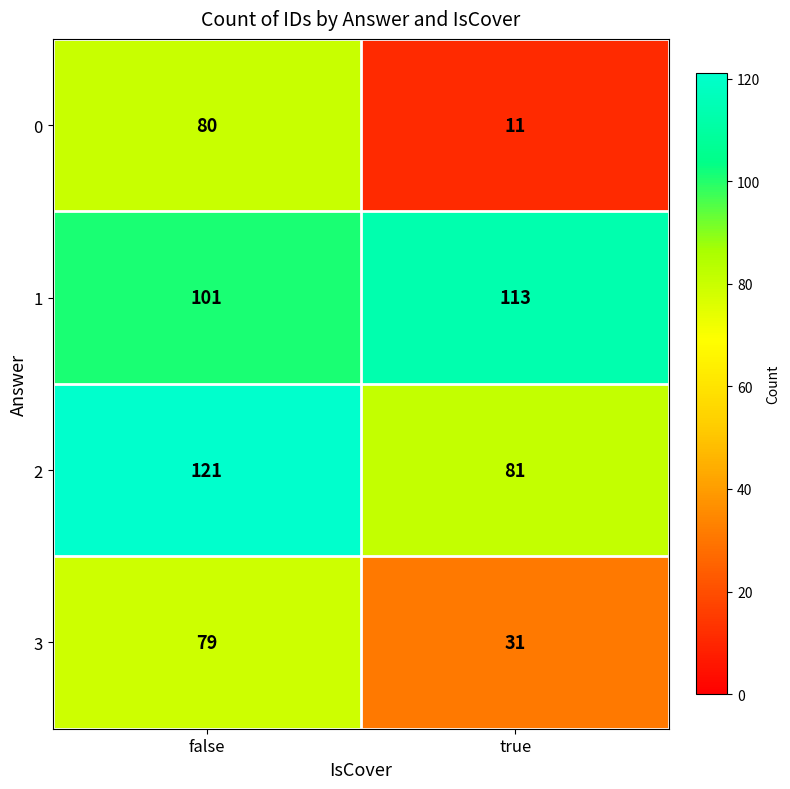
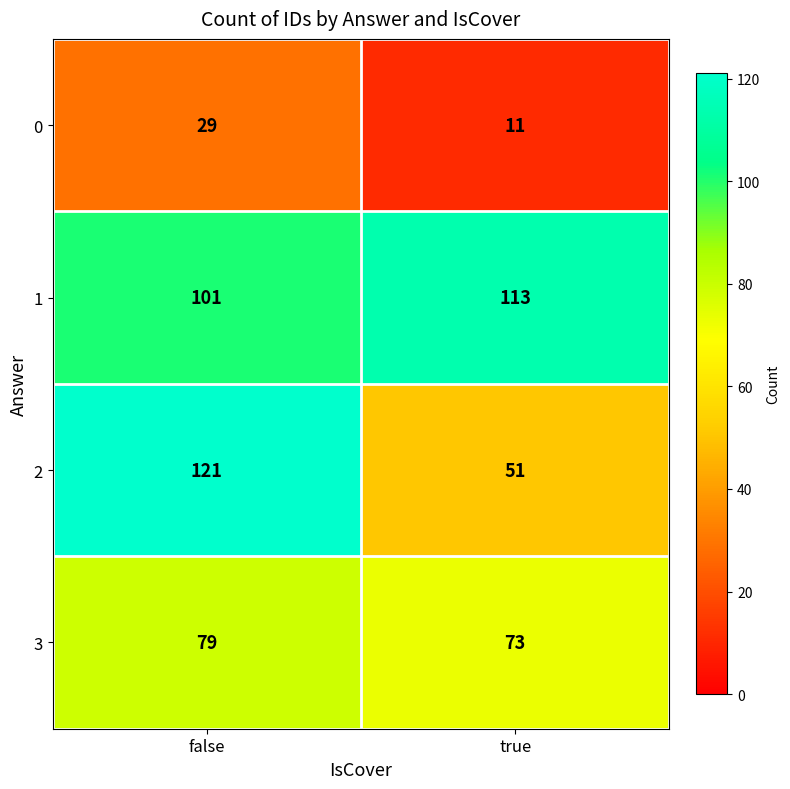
  {
    "0": {
-     "false": 80,
+     "false": 29,
      "true": 11
    },
    "1": {
      "false": 101,
      "true": 113
    },
    "2": {
      "false": 121,
-     "true": 81
+     "true": 51
    },
    "3": {
      "false": 79,
-     "true": 31
+     "true": 73
    }
  }
